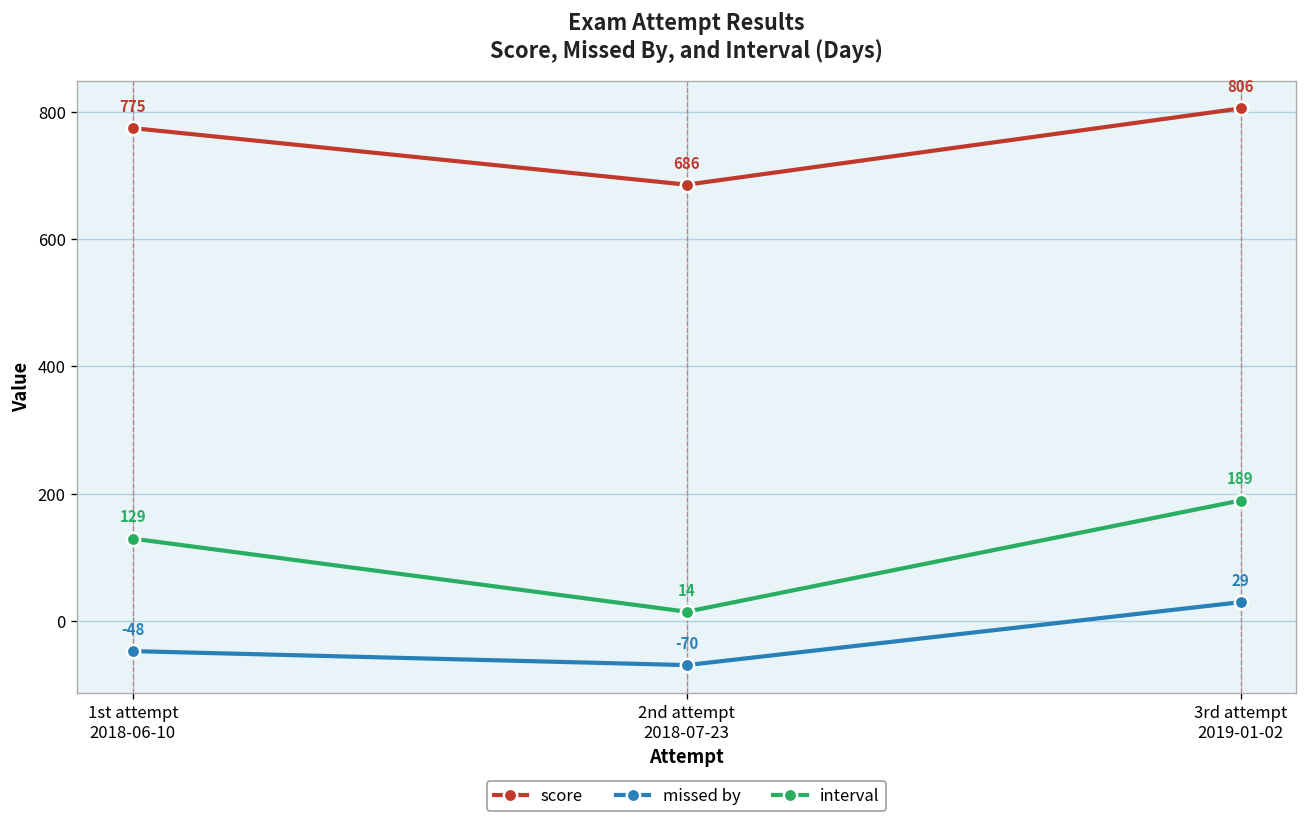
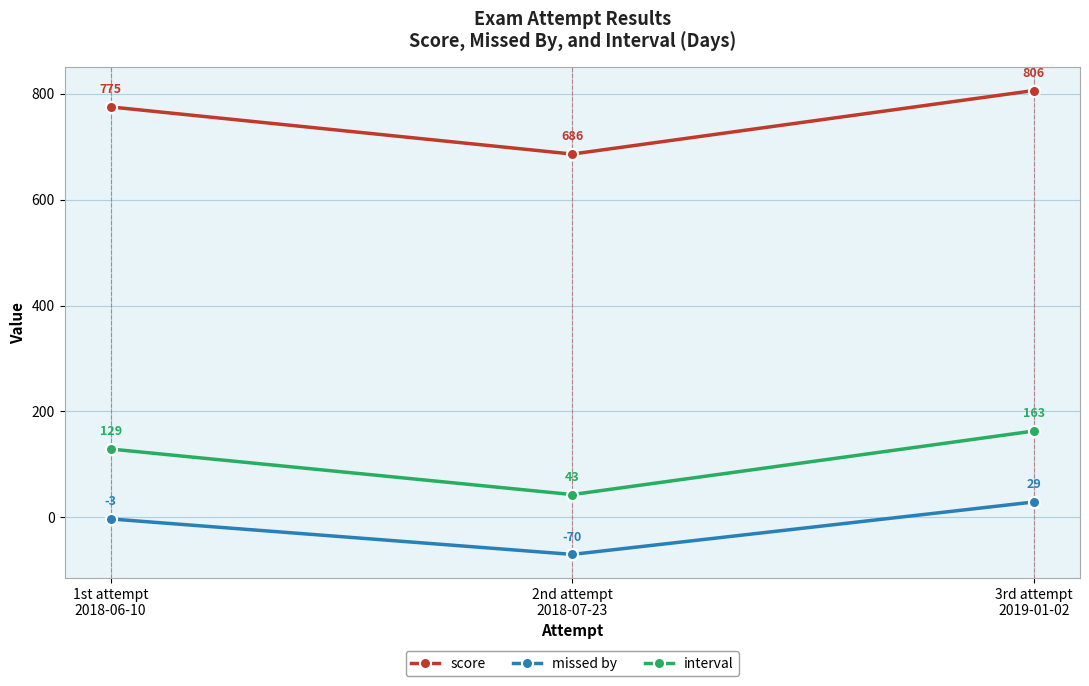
  {
    "score": {
      "1st attempt 2018-06-10": 775,
      "2nd attempt 2018-07-23": 686,
      "3rd attempt 2019-01-02": 806
    },
    "missed by": {
-     "1st attempt 2018-06-10": -48,
+     "1st attempt 2018-06-10": -3,
      "2nd attempt 2018-07-23": -70,
      "3rd attempt 2019-01-02": 29
    },
    "interval": {
      "1st attempt 2018-06-10": 129,
-     "2nd attempt 2018-07-23": 14,
-     "3rd attempt 2019-01-02": 189
+     "2nd attempt 2018-07-23": 43,
+     "3rd attempt 2019-01-02": 163
    }
  }
